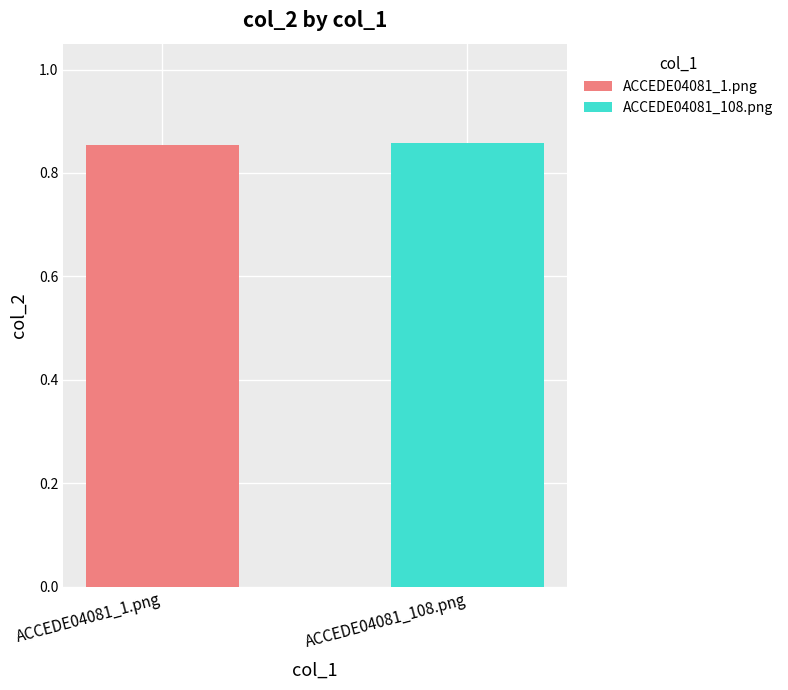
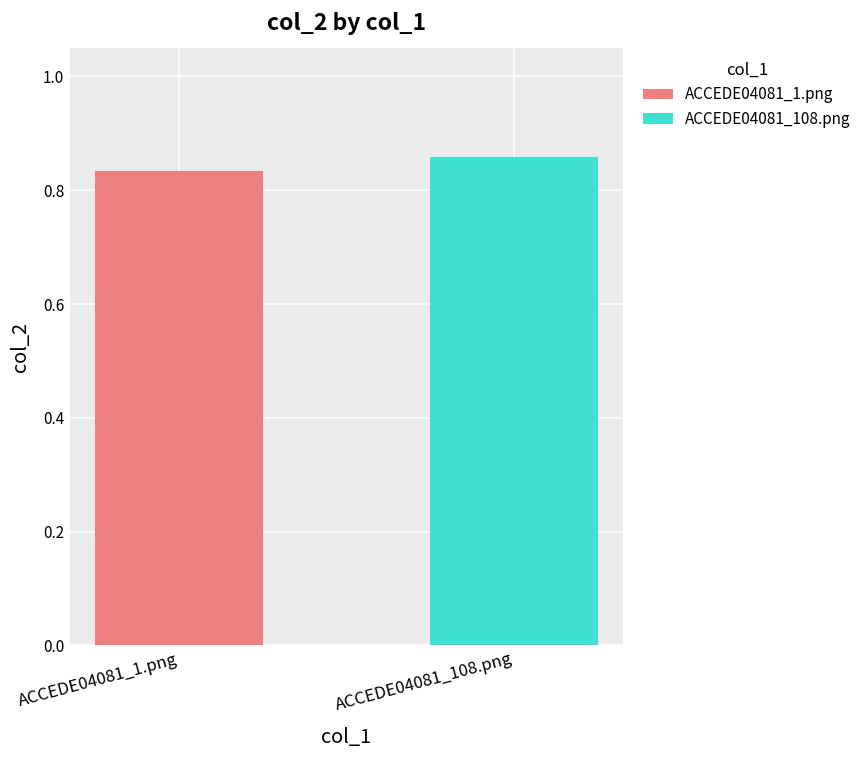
  {
-   "ACCEDE04081_1.png": 0.85,
+   "ACCEDE04081_1.png": 0.83,
    "ACCEDE04081_108.png": 0.86
  }
